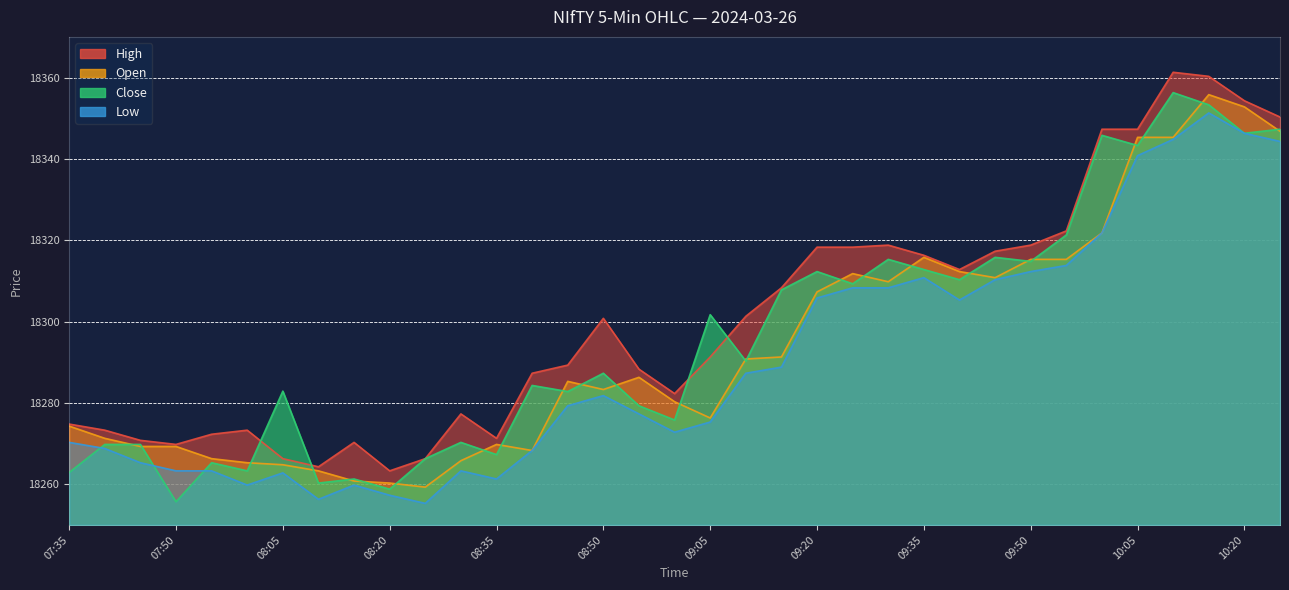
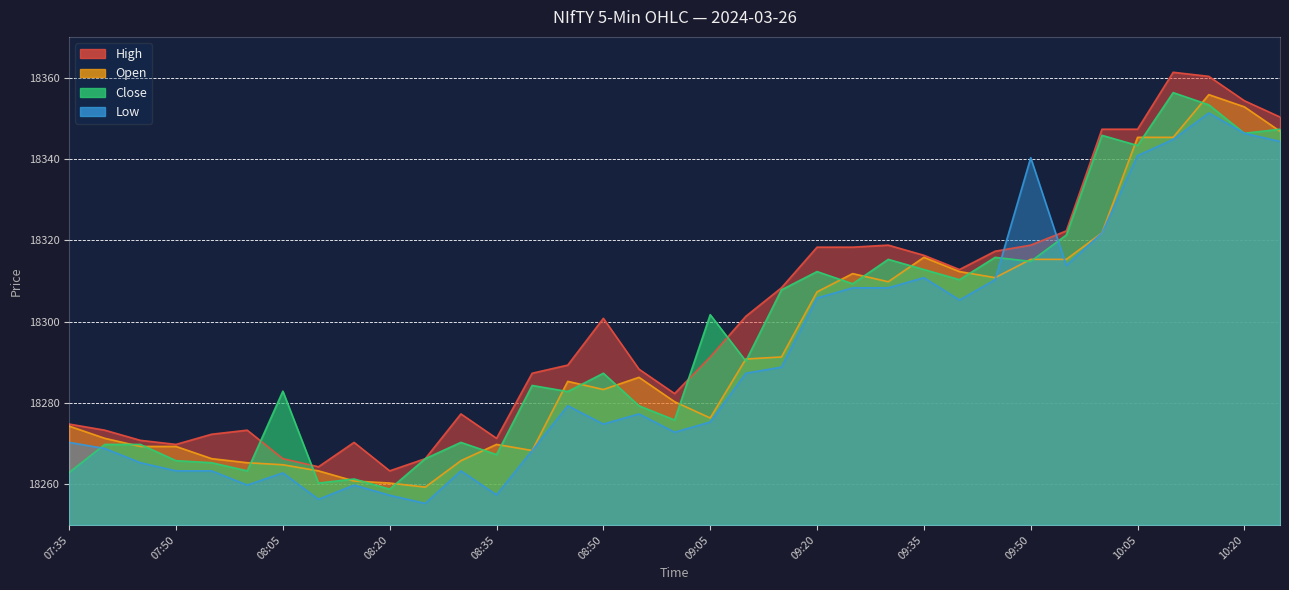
  {
    "Close": {
      "07:35": 18263,
-     "07:50": 18256,
+     "07:50": 18266,
      "08:05": 18283,
      "08:20": 18259,
      "08:35": 18267,
      "08:50": 18287,
      "09:05": 18302,
      "09:20": 18312,
      "09:35": 18313,
      "10:05": 18343
    },
    "Low": {
      "07:35": 18270,
      "07:50": 18263,
      "08:05": 18263,
      "08:20": 18257,
-     "08:35": 18261,
-     "08:50": 18282,
+     "08:35": 18257,
+     "08:50": 18275,
      "09:05": 18275,
      "09:20": 18306,
      "09:35": 18311,
-     "09:50": 18312,
+     "09:50": 18340,
      "10:05": 18341
    }
  }
